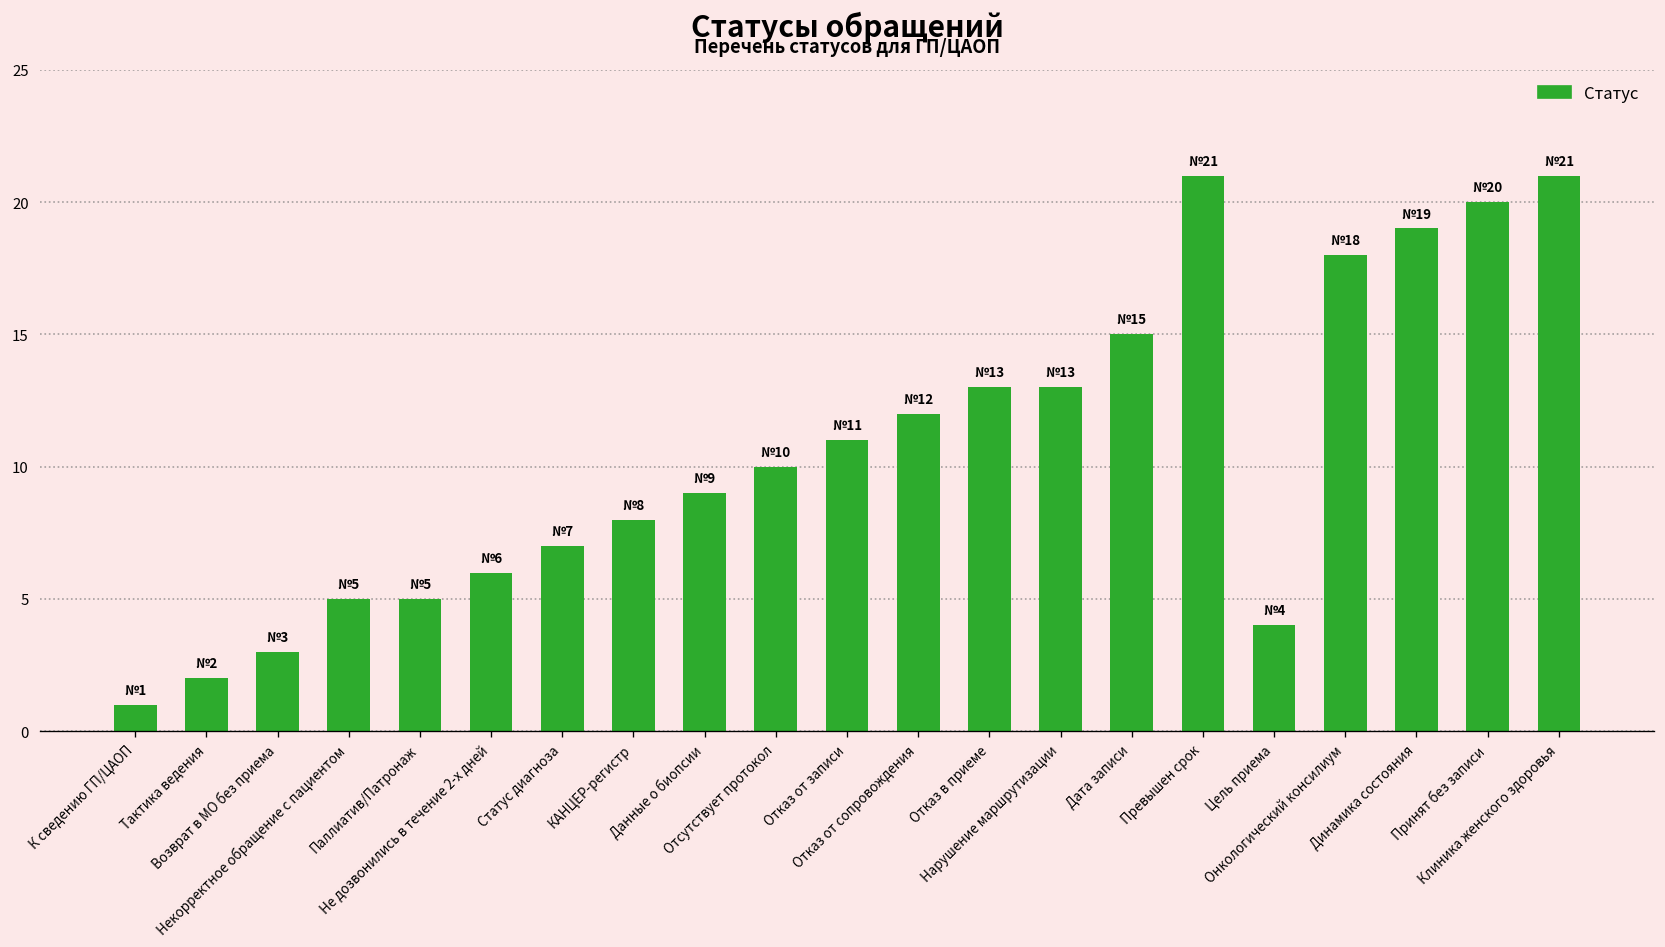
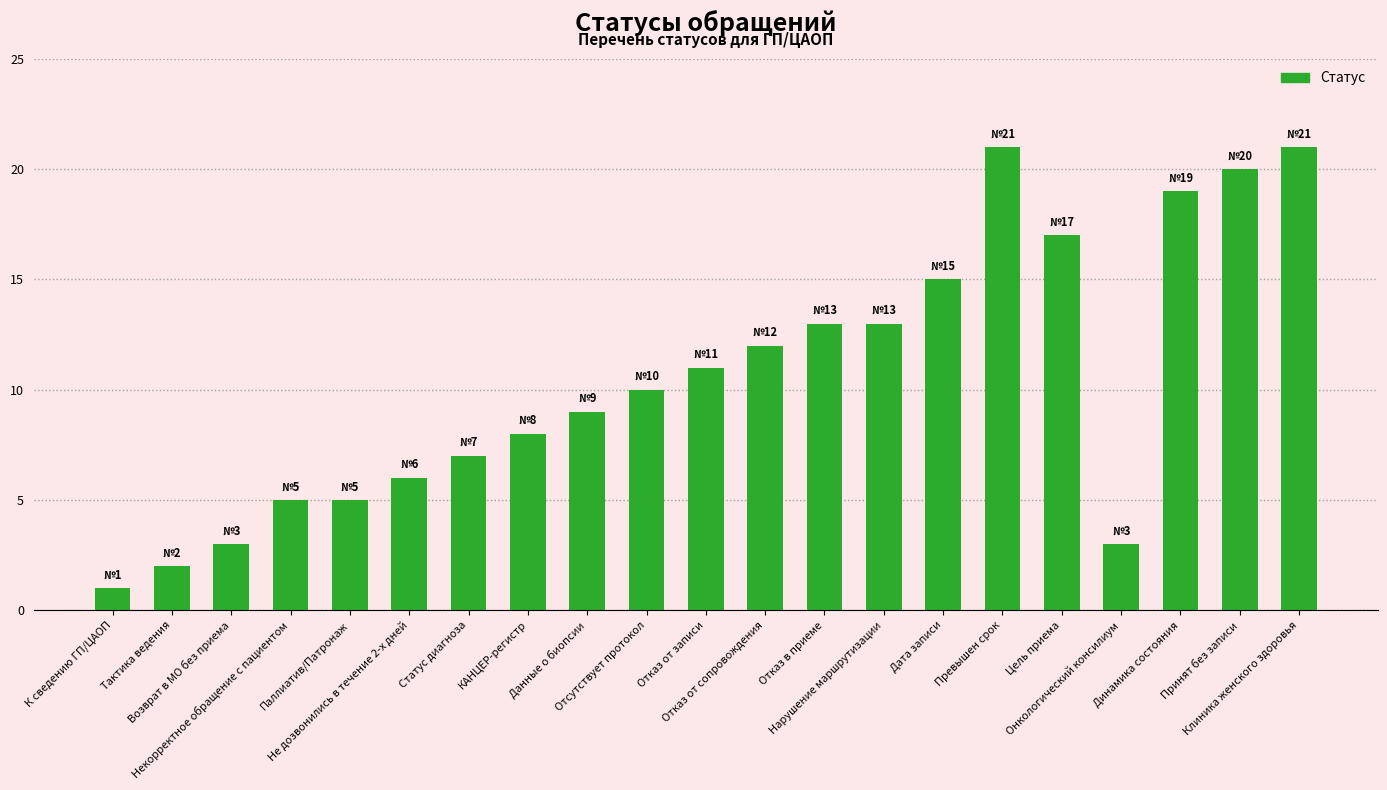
  {
    "К сведению ГП/ЦАОП": 1,
    "Тактика ведения": 2,
    "Возврат в МО без приема": 3,
    "Некорректное обращение с пациентом": 5,
    "Паллиатив/Патронаж": 5,
    "Не дозвонились в течение 2-х дней": 6,
    "Статус диагноза": 7,
    "КАНЦЕР-регистр": 8,
    "Данные о биопсии": 9,
    "Отсутствует протокол": 10,
    "Отказ от записи": 11,
    "Отказ от сопровождения": 12,
    "Отказ в приеме": 13,
    "Нарушение маршрутизации": 13,
    "Дата записи": 15,
    "Превышен срок": 21,
-   "Цель приема": 4,
-   "Онкологический консилиум": 18,
+   "Цель приема": 17,
+   "Онкологический консилиум": 3,
    "Динамика состояния": 19,
    "Принят без записи": 20,
    "Клиника женского здоровья": 21
  }
